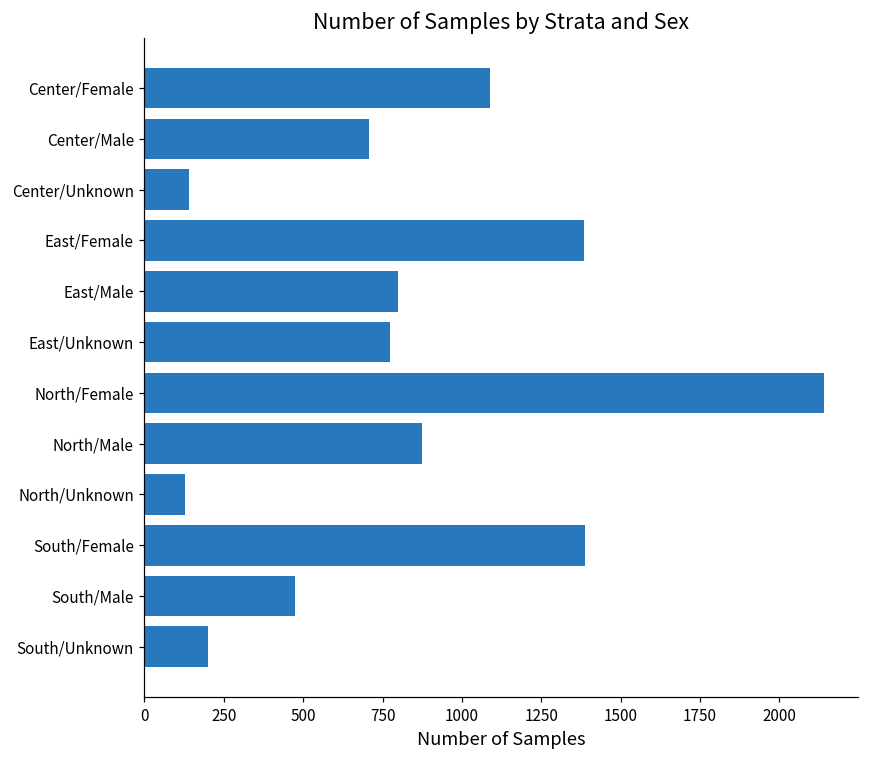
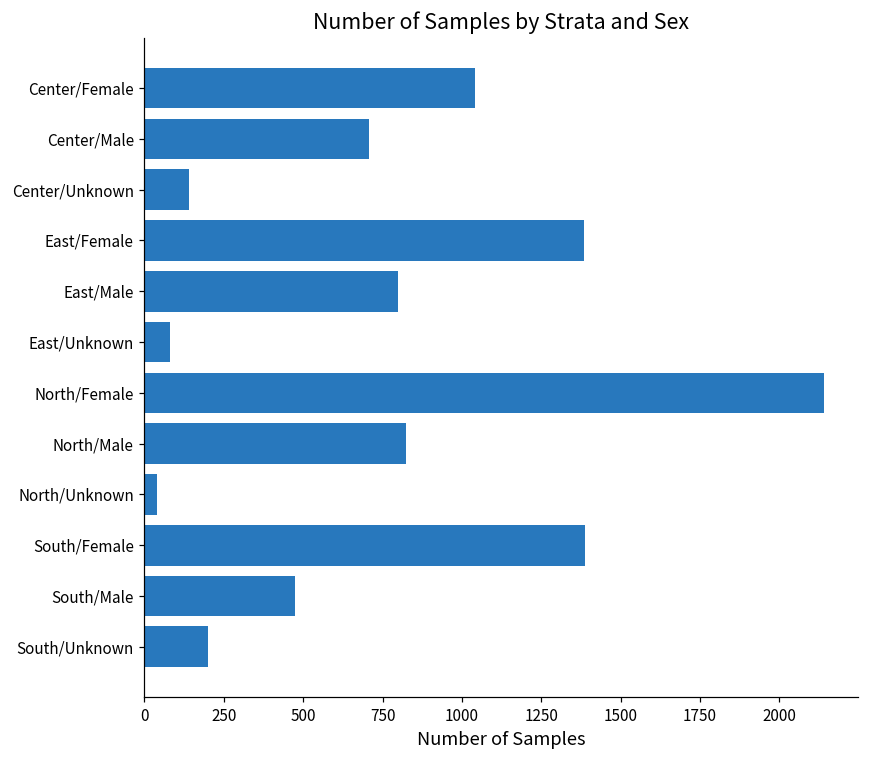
  {
-   "Center/Female": 1090,
+   "Center/Female": 1040,
    "Center/Male": 710,
    "Center/Unknown": 140,
    "East/Female": 1390,
    "East/Male": 800,
-   "East/Unknown": 770,
+   "East/Unknown": 80,
    "North/Female": 2140,
-   "North/Male": 880,
-   "North/Unknown": 130,
+   "North/Male": 820,
+   "North/Unknown": 40,
    "South/Female": 1390,
    "South/Male": 470,
    "South/Unknown": 200
  }
